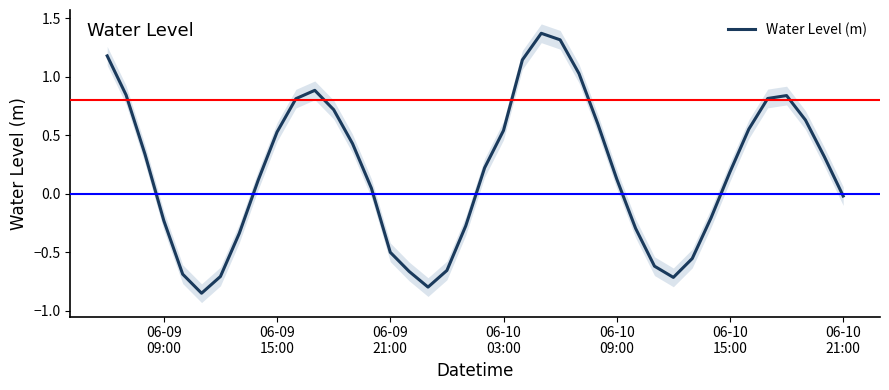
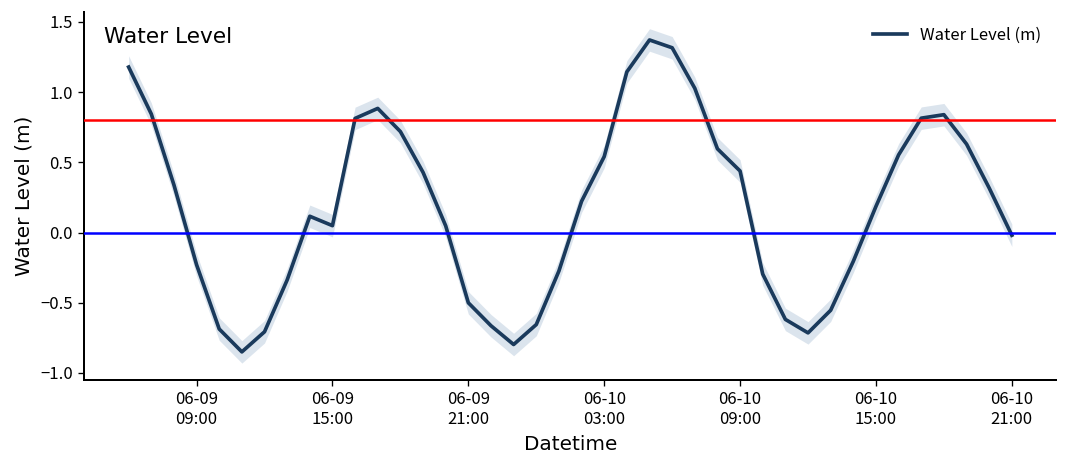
  {
    "Water Level (m)": {
      "06-09 09:00": -0.23,
-     "06-09 15:00": 0.53,
+     "06-09 15:00": 0.05,
      "06-09 21:00": -0.50,
      "06-10 03:00": 0.54,
-     "06-10 09:00": 0.13,
+     "06-10 09:00": 0.44,
      "06-10 15:00": 0.19,
      "06-10 21:00": -0.02
    }
  }
